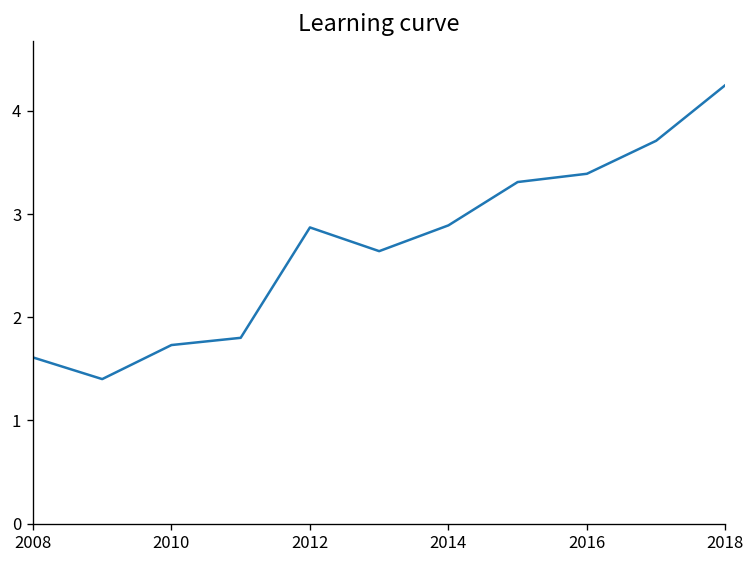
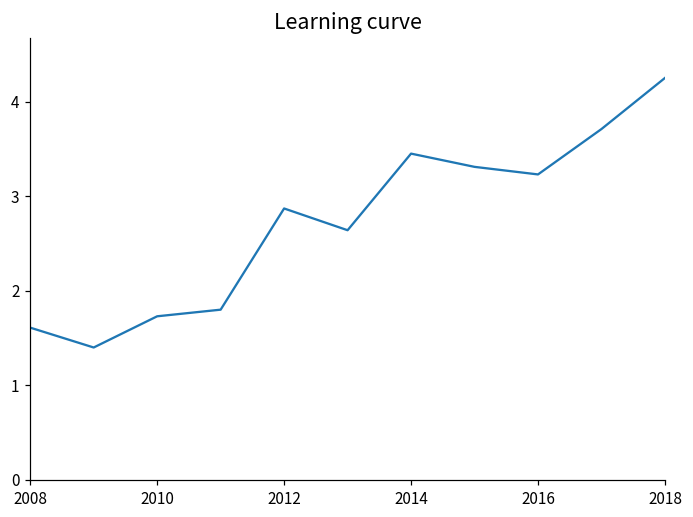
  {
    "2008": 1.6,
    "2010": 1.7,
    "2012": 2.9,
-   "2014": 2.9,
-   "2016": 3.4,
+   "2014": 3.5,
+   "2016": 3.2,
    "2018": 4.3
  }
